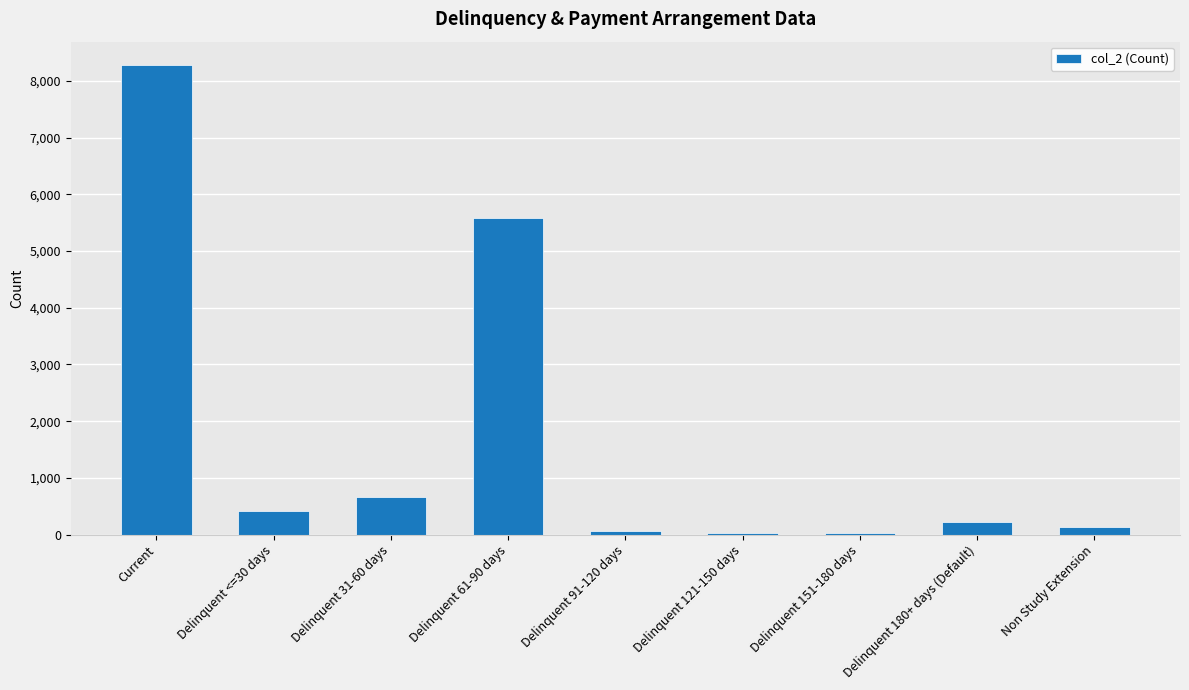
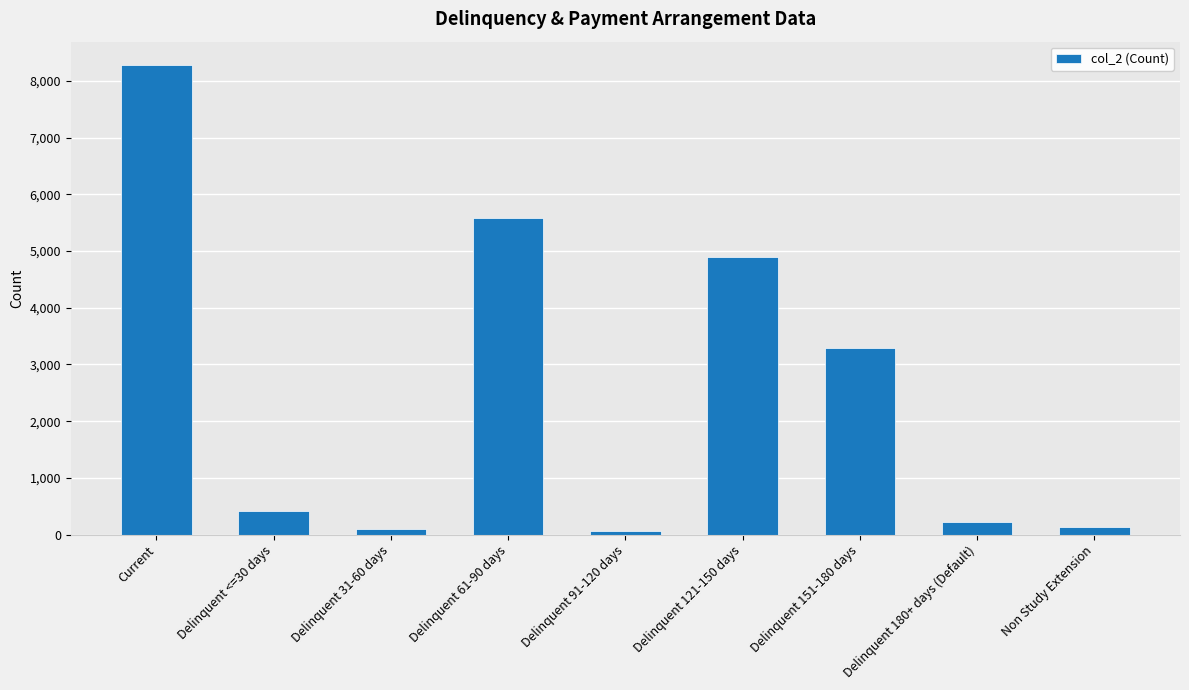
  {
    "Current": "8,300",
    "Delinquent <=30 days": "400",
-   "Delinquent 31-60 days": "700",
+   "Delinquent 31-60 days": "100",
    "Delinquent 61-90 days": "5,600",
    "Delinquent 91-120 days": "100",
-   "Delinquent 121-150 days": "0",
-   "Delinquent 151-180 days": "0",
+   "Delinquent 121-150 days": "4,900",
+   "Delinquent 151-180 days": "3,300",
    "Delinquent 180+ days (Default)": "200",
    "Non Study Extension": "100"
  }
